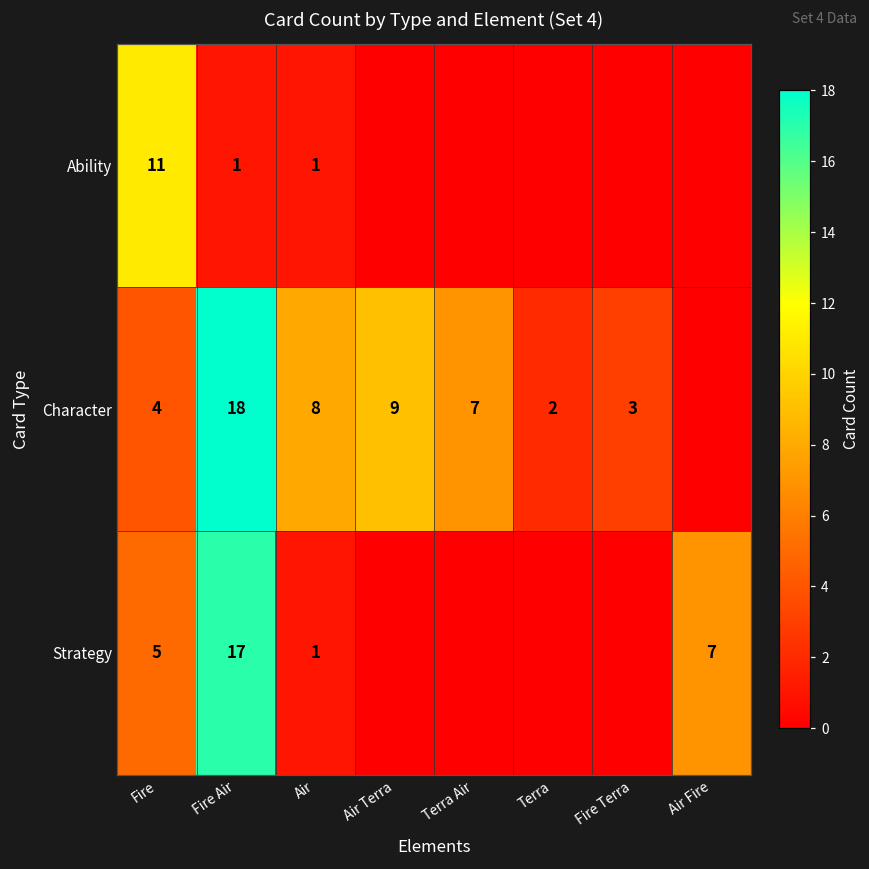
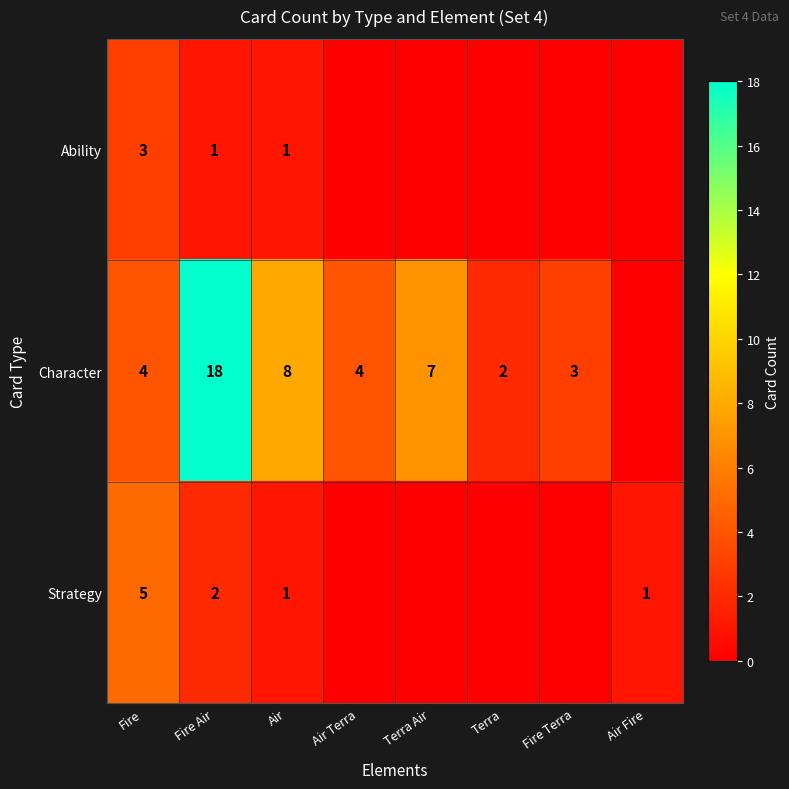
  {
    "Ability": {
-     "Fire": 11,
+     "Fire": 3,
      "Fire Air": 1,
      "Air": 1
    },
    "Character": {
      "Fire": 4,
      "Fire Air": 18,
      "Air": 8,
-     "Air Terra": 9,
+     "Air Terra": 4,
      "Terra Air": 7,
      "Terra": 2,
      "Fire Terra": 3
    },
    "Strategy": {
      "Fire": 5,
-     "Fire Air": 17,
+     "Fire Air": 2,
      "Air": 1,
-     "Air Fire": 7
+     "Air Fire": 1
    }
  }
